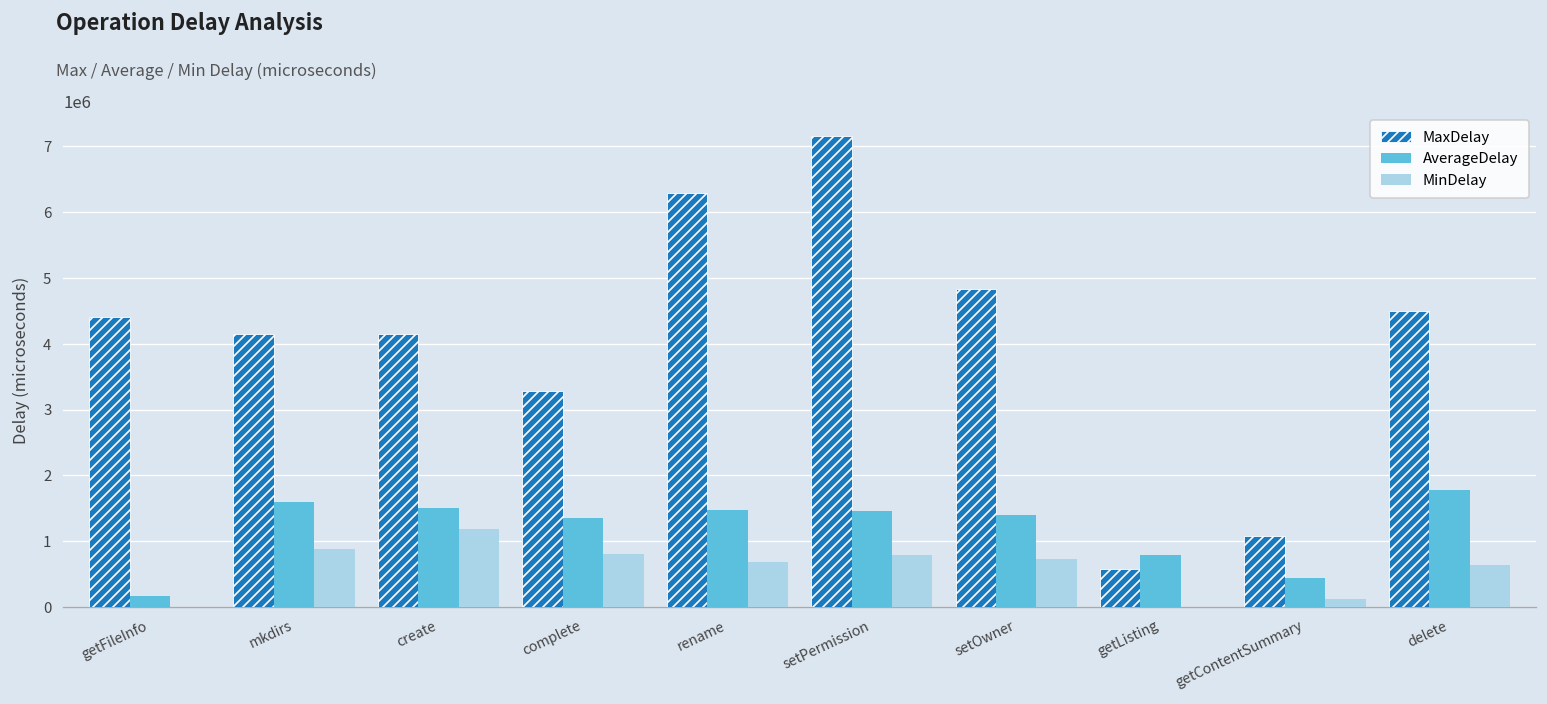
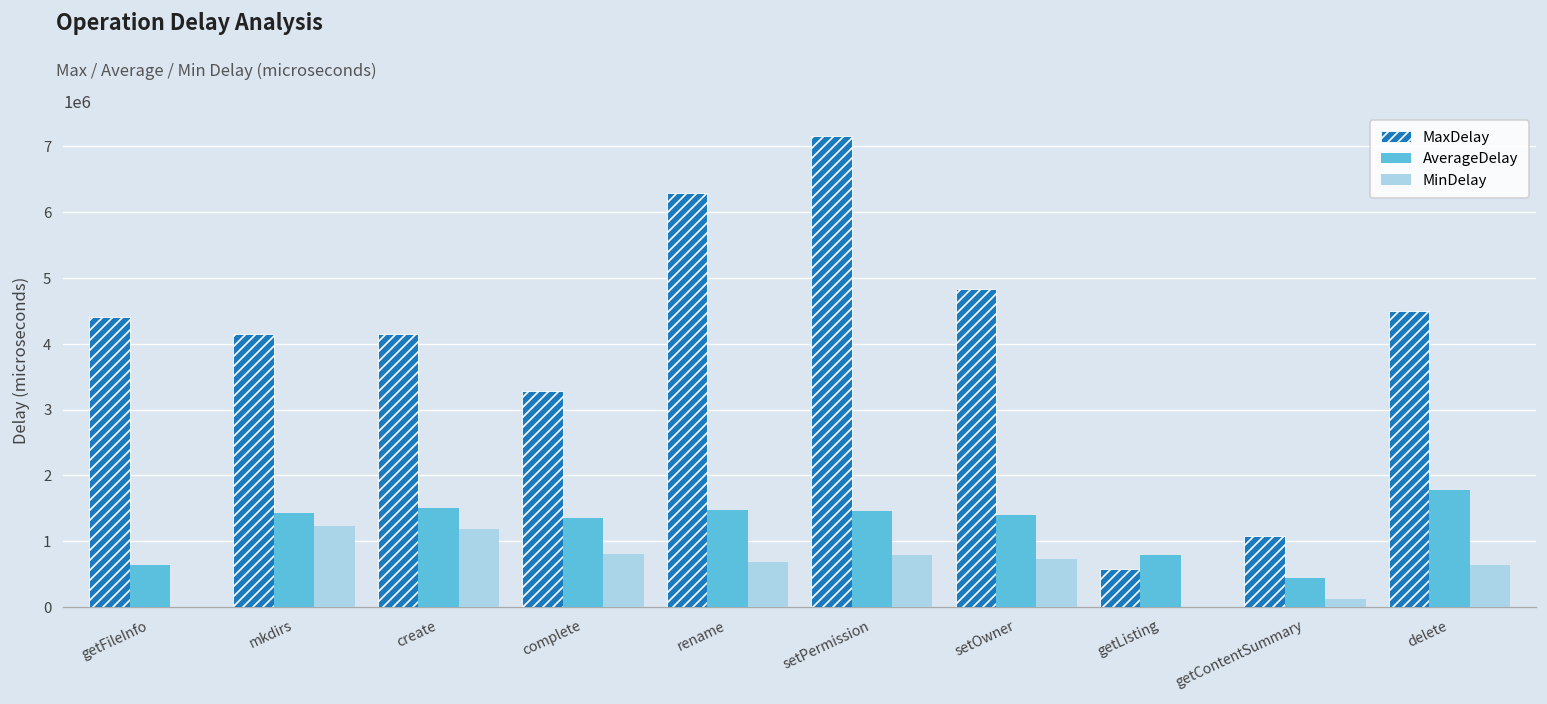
  {
    "MaxDelay": {
      "getFileInfo": 4400000,
      "mkdirs": 4100000,
      "create": 4100000,
      "complete": 3300000,
      "rename": 6300000,
      "setPermission": 7200000,
      "setOwner": 4800000,
      "getListing": 600000,
      "getContentSummary": 1100000,
      "delete": 4500000
    },
    "AverageDelay": {
-     "getFileInfo": 200000,
-     "mkdirs": 1600000,
+     "getFileInfo": 600000,
+     "mkdirs": 1400000,
      "create": 1500000,
      "complete": 1400000,
      "rename": 1500000,
      "setPermission": 1500000,
      "setOwner": 1400000,
      "getListing": 800000,
      "getContentSummary": 400000,
      "delete": 1800000
    },
    "MinDelay": {
      "getFileInfo": 0,
-     "mkdirs": 900000,
+     "mkdirs": 1200000,
      "create": 1200000,
      "complete": 800000,
      "rename": 700000,
      "setPermission": 800000,
      "setOwner": 700000,
      "getListing": 0,
      "getContentSummary": 100000,
      "delete": 600000
    }
  }
